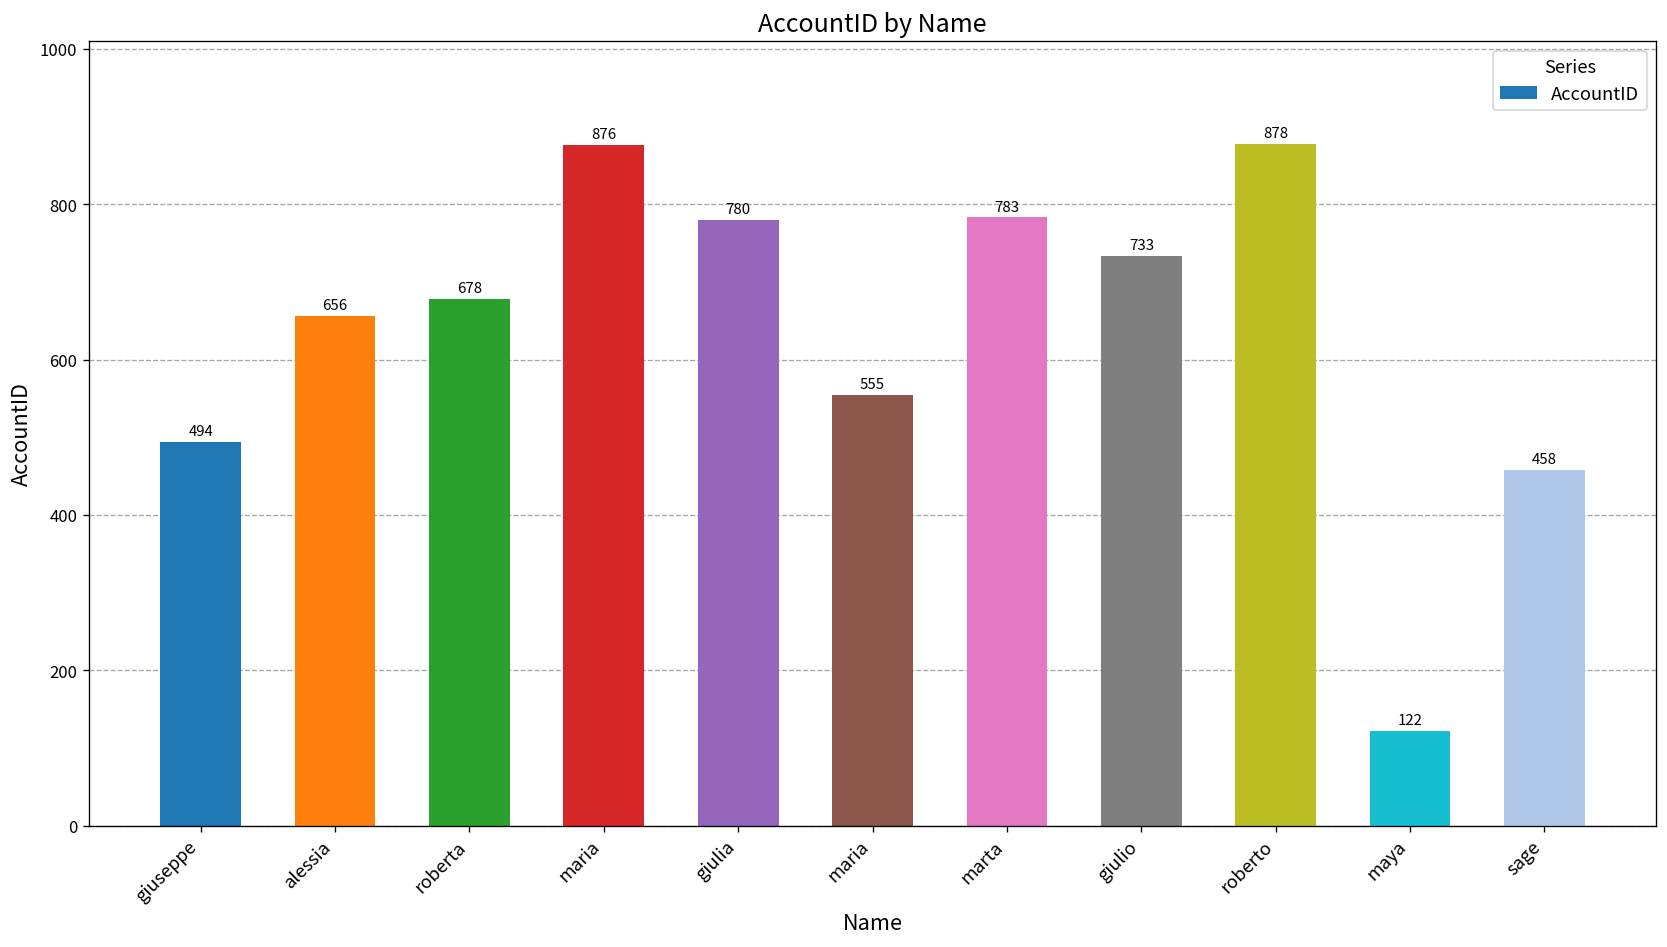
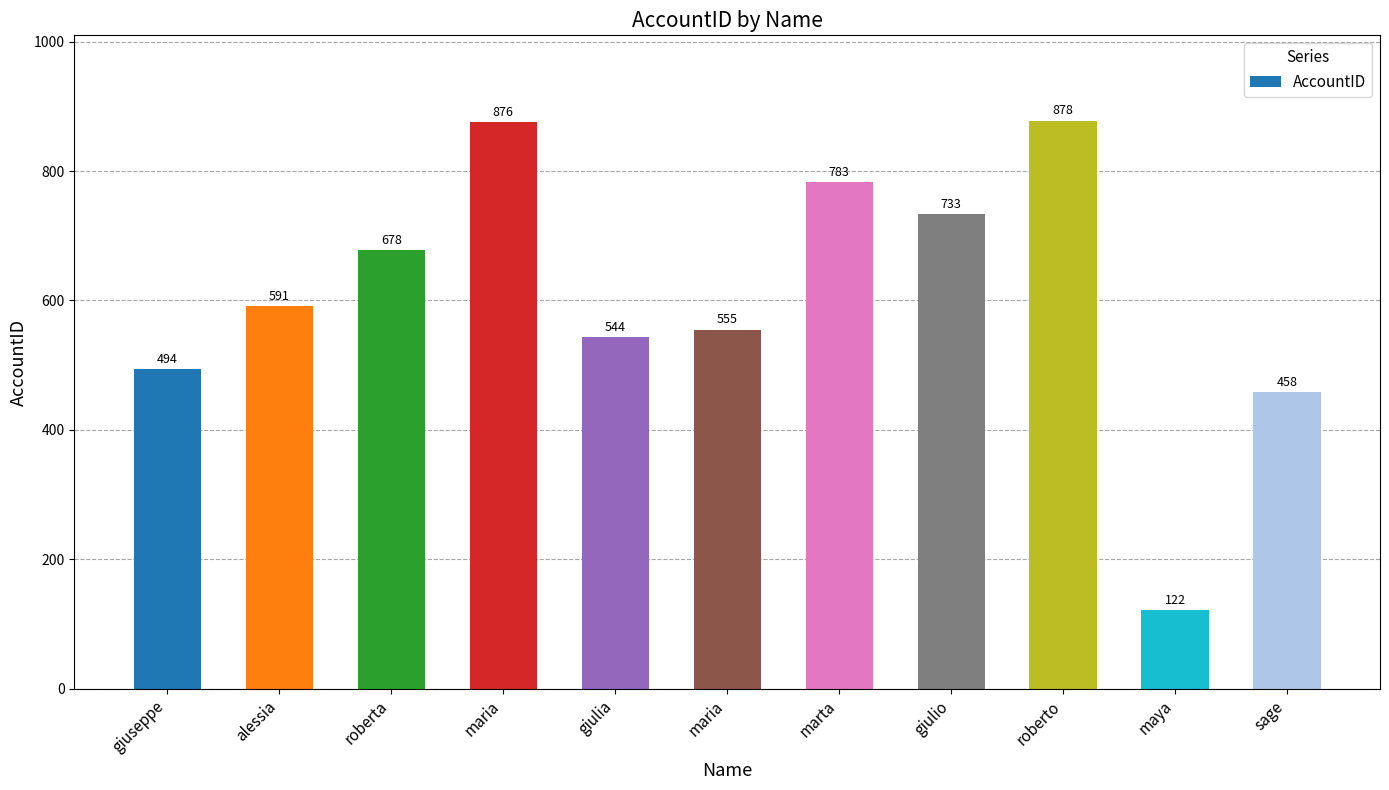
  {
    "giuseppe": 494,
-   "alessia": 656,
+   "alessia": 591,
    "roberta": 678,
-   "giulia": 780,
+   "giulia": 544,
    "marta": 783,
    "giulio": 733,
    "roberto": 878,
    "maya": 122,
    "sage": 458
  }
